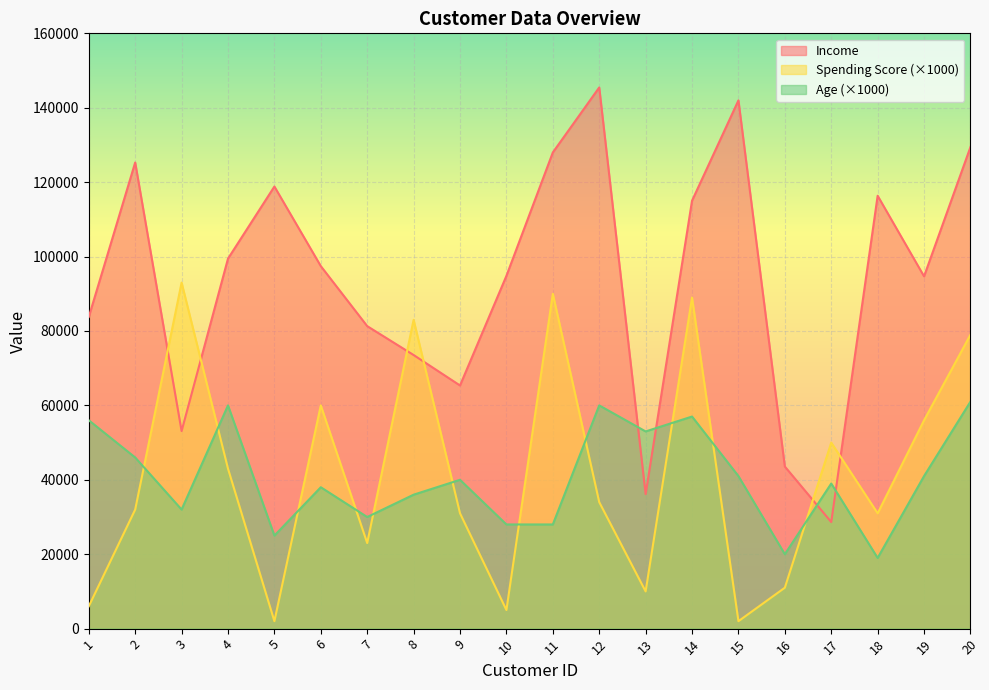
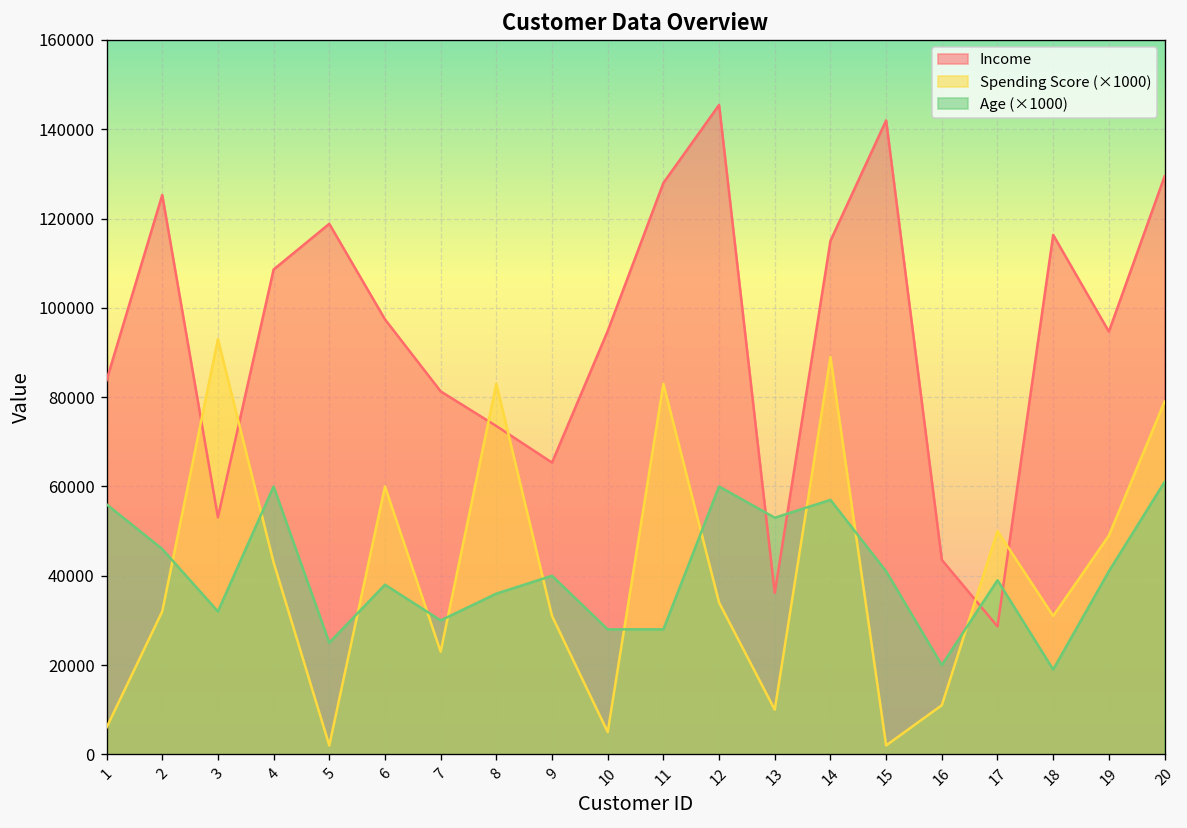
  {
    "Income": {
      "1": 84000,
      "2": 125000,
      "3": 53000,
-     "4": 99000,
+     "4": 109000,
      "5": 119000,
      "6": 97000,
      "7": 81000,
      "8": 74000,
      "9": 65000,
      "10": 95000,
      "11": 128000,
      "12": 145000,
      "13": 36000,
      "14": 115000,
      "15": 142000,
      "16": 44000,
      "17": 29000,
      "18": 116000,
      "19": 95000,
      "20": 129000
    },
    "Spending Score (×1000)": {
      "1": 6000,
      "2": 32000,
      "3": 93000,
      "4": 43000,
      "5": 2000,
      "6": 60000,
      "7": 23000,
      "8": 83000,
      "9": 31000,
      "10": 5000,
-     "11": 90000,
+     "11": 83000,
      "12": 34000,
      "13": 10000,
      "14": 89000,
      "15": 2000,
      "16": 11000,
      "17": 50000,
      "18": 31000,
-     "19": 56000,
+     "19": 49000,
      "20": 79000
    },
    "Age (×1000)": {
      "1": 56000,
      "2": 46000,
      "3": 32000,
      "4": 60000,
      "5": 25000,
      "6": 38000,
      "7": 30000,
      "8": 36000,
      "9": 40000,
      "10": 28000,
      "11": 28000,
      "12": 60000,
      "13": 53000,
      "14": 57000,
      "15": 41000,
      "16": 20000,
      "17": 39000,
      "18": 19000,
      "19": 41000,
      "20": 61000
    }
  }
